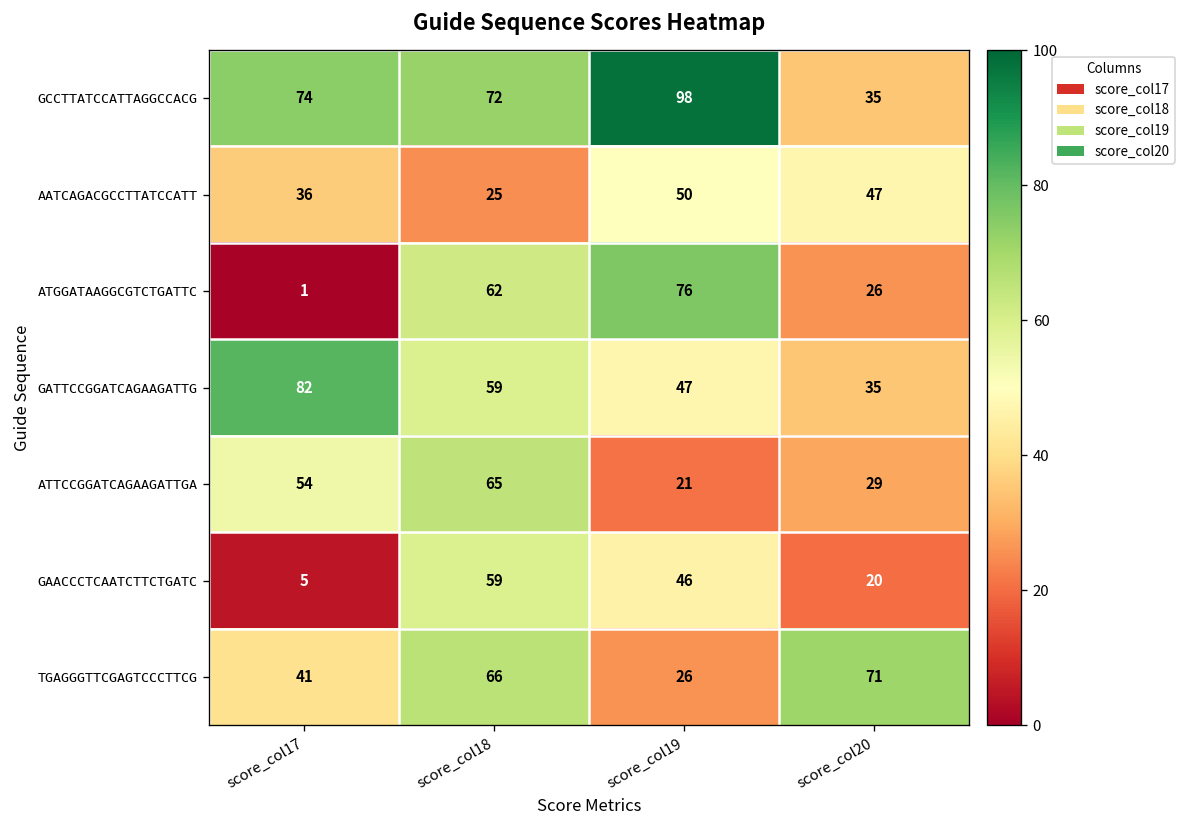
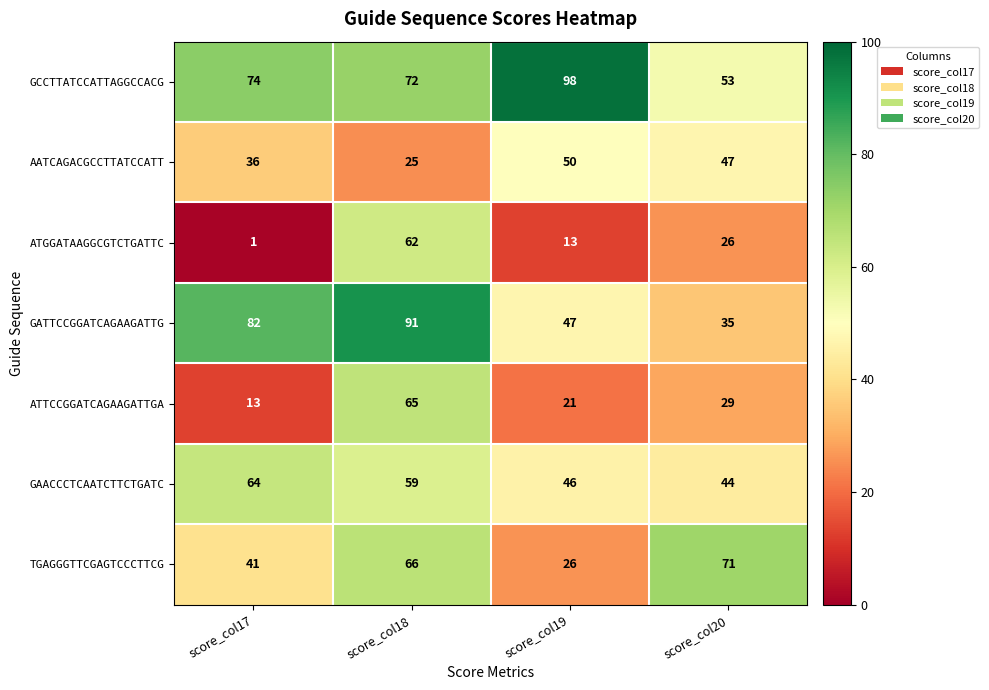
  {
    "GCCTTATCCATTAGGCCACG": {
      "score_col17": 74,
      "score_col18": 72,
      "score_col19": 98,
-     "score_col20": 35
+     "score_col20": 53
    },
    "AATCAGACGCCTTATCCATT": {
      "score_col17": 36,
      "score_col18": 25,
      "score_col19": 50,
      "score_col20": 47
    },
    "ATGGATAAGGCGTCTGATTC": {
      "score_col17": 1,
      "score_col18": 62,
-     "score_col19": 76,
+     "score_col19": 13,
      "score_col20": 26
    },
    "GATTCCGGATCAGAAGATTG": {
      "score_col17": 82,
-     "score_col18": 59,
+     "score_col18": 91,
      "score_col19": 47,
      "score_col20": 35
    },
    "ATTCCGGATCAGAAGATTGA": {
-     "score_col17": 54,
+     "score_col17": 13,
      "score_col18": 65,
      "score_col19": 21,
      "score_col20": 29
    },
    "GAACCCTCAATCTTCTGATC": {
-     "score_col17": 5,
+     "score_col17": 64,
      "score_col18": 59,
      "score_col19": 46,
-     "score_col20": 20
+     "score_col20": 44
    },
    "TGAGGGTTCGAGTCCCTTCG": {
      "score_col17": 41,
      "score_col18": 66,
      "score_col19": 26,
      "score_col20": 71
    }
  }
